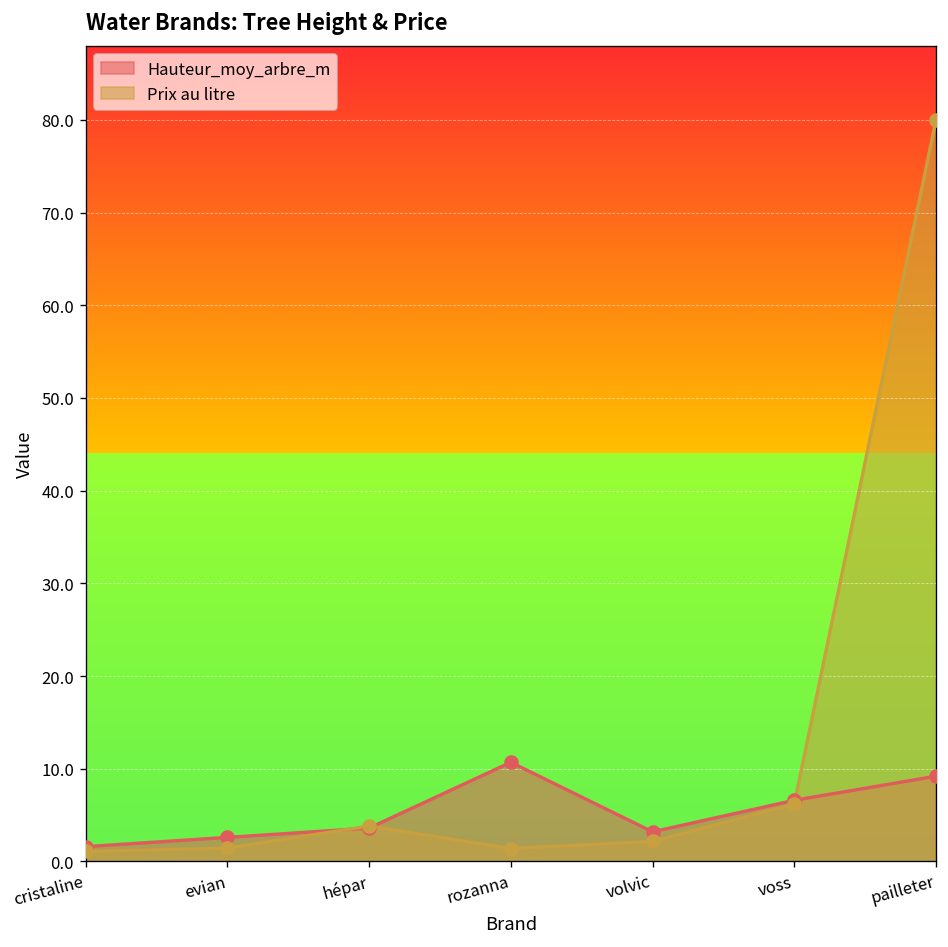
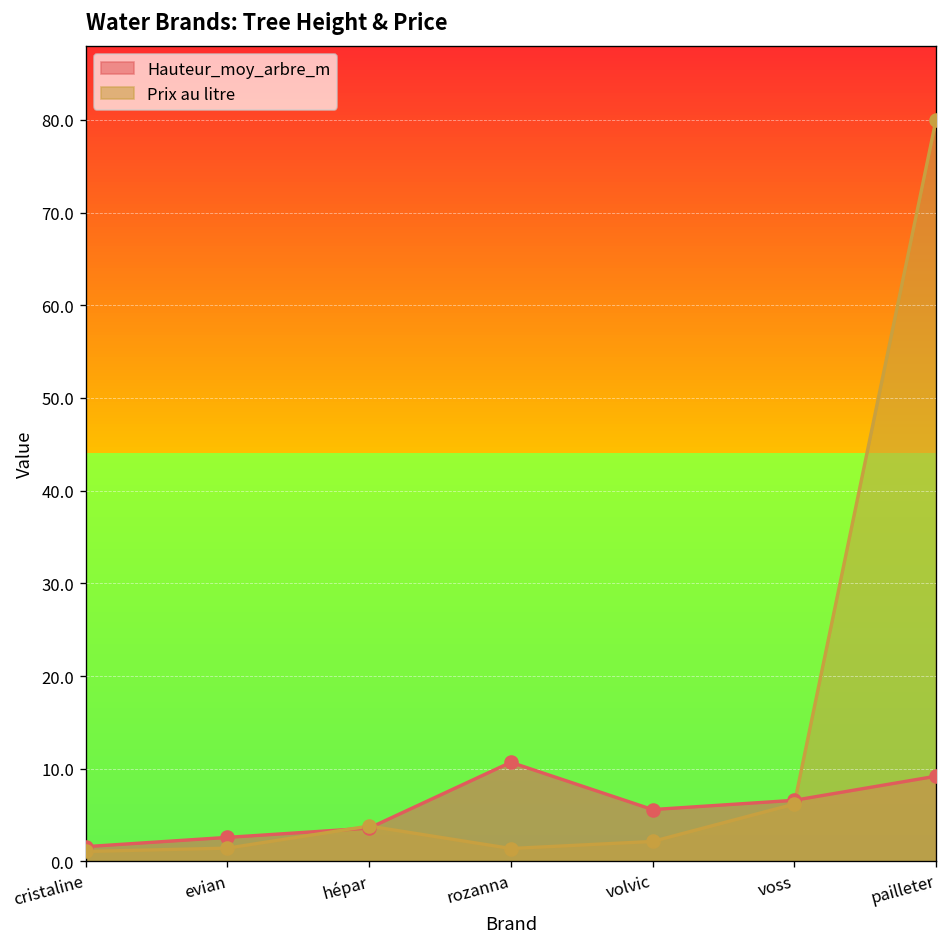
  {
    "Hauteur_moy_arbre_m": {
      "cristaline": 2,
      "evian": 3,
      "rozanna": 11,
-     "volvic": 3,
+     "volvic": 6,
      "voss": 7,
      "pailleter": 9
    },
    "Prix au litre": {
      "cristaline": 1,
      "evian": 1,
      "rozanna": 1,
      "volvic": 2,
      "voss": 6,
      "pailleter": 80
    }
  }
